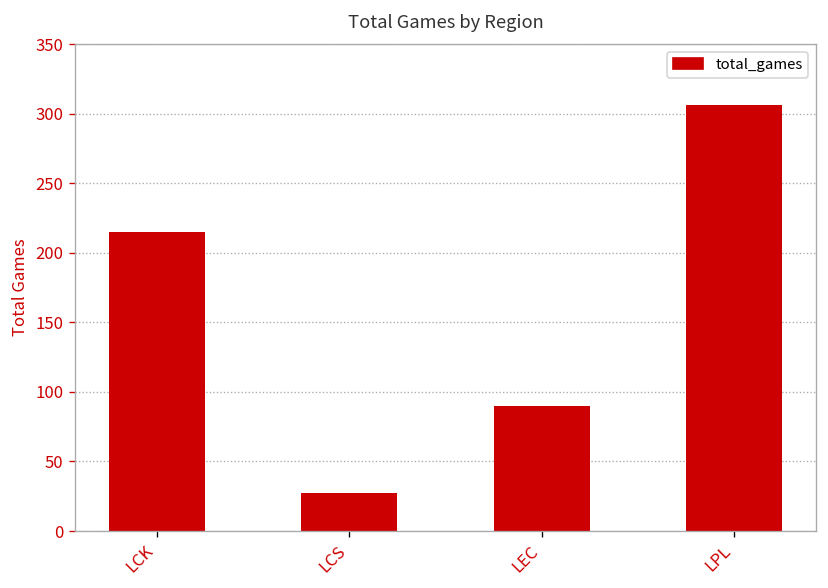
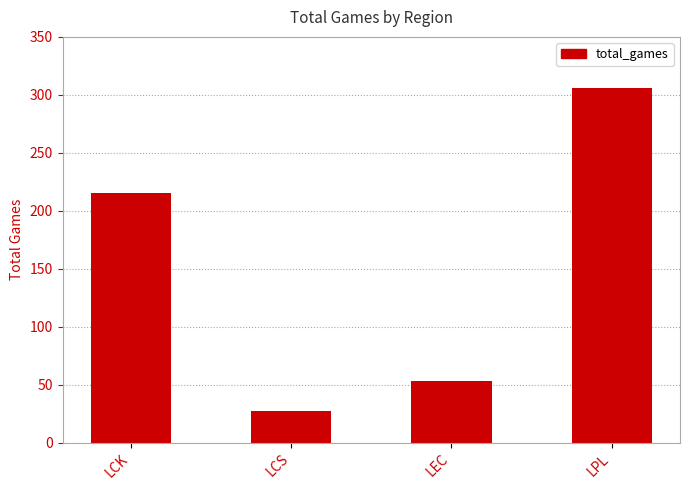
  {
    "LCK": 215,
    "LCS": 27,
-   "LEC": 90,
+   "LEC": 53,
    "LPL": 306
  }
